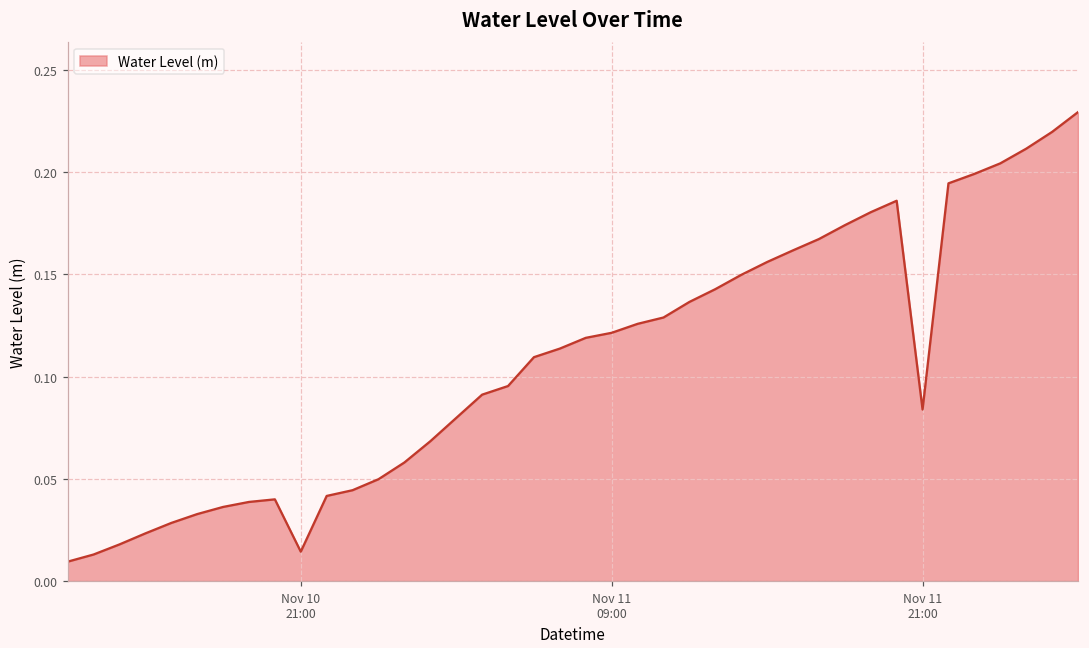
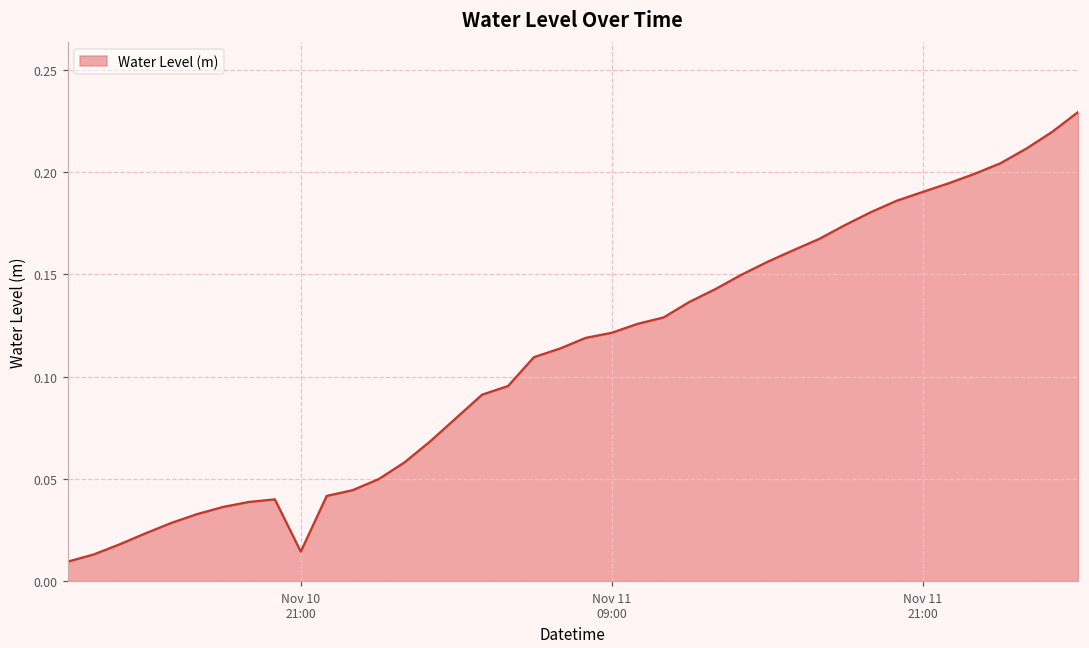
  {
    "Nov 10 21:00": 0.014,
    "Nov 11 09:00": 0.121,
-   "Nov 11 21:00": 0.084
+   "Nov 11 21:00": 0.190
  }
